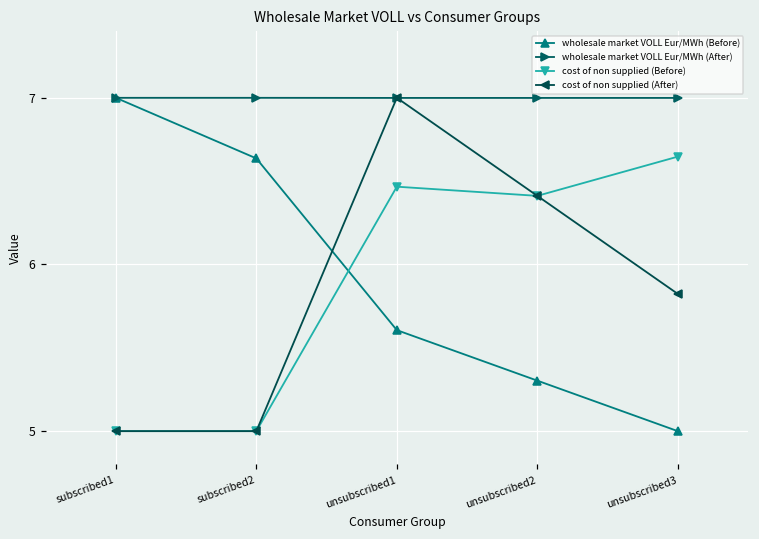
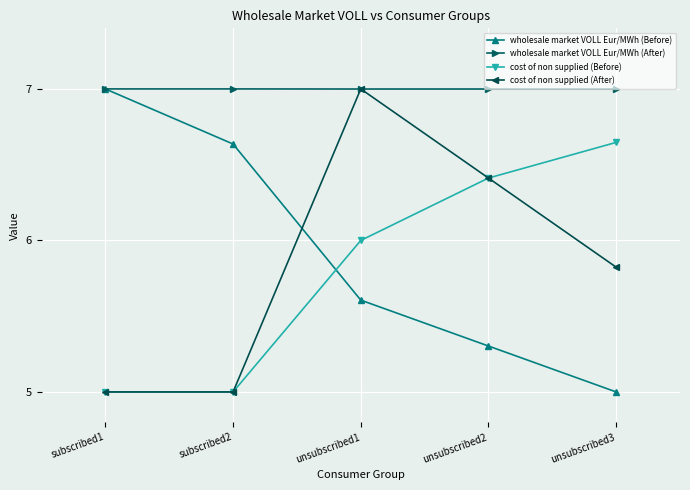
  {
    "cost of non supplied (Before)": {
-     "unsubscribed1": 6.47,
+     "unsubscribed1": 6.00,
      "unsubscribed3": 6.65
    }
  }
